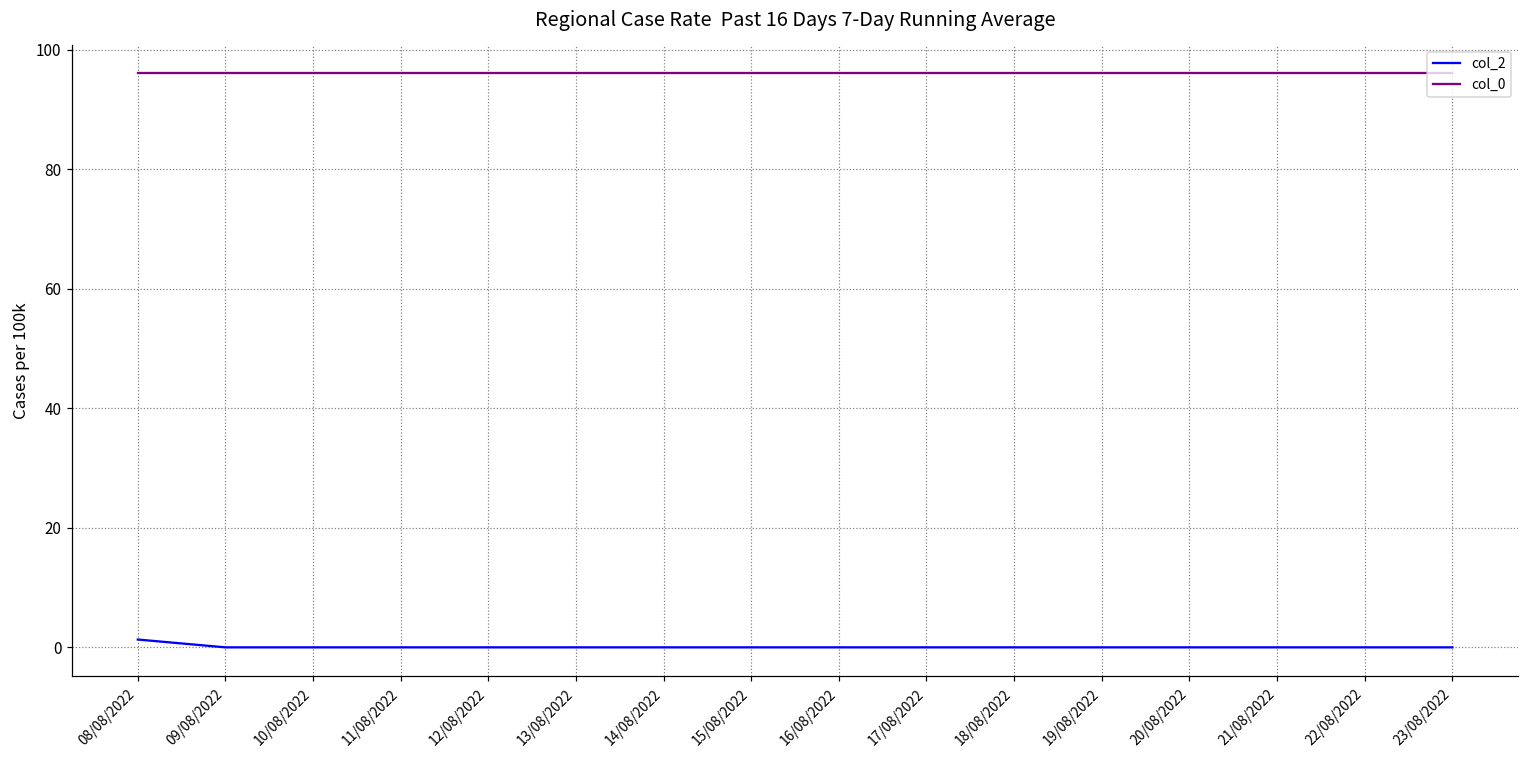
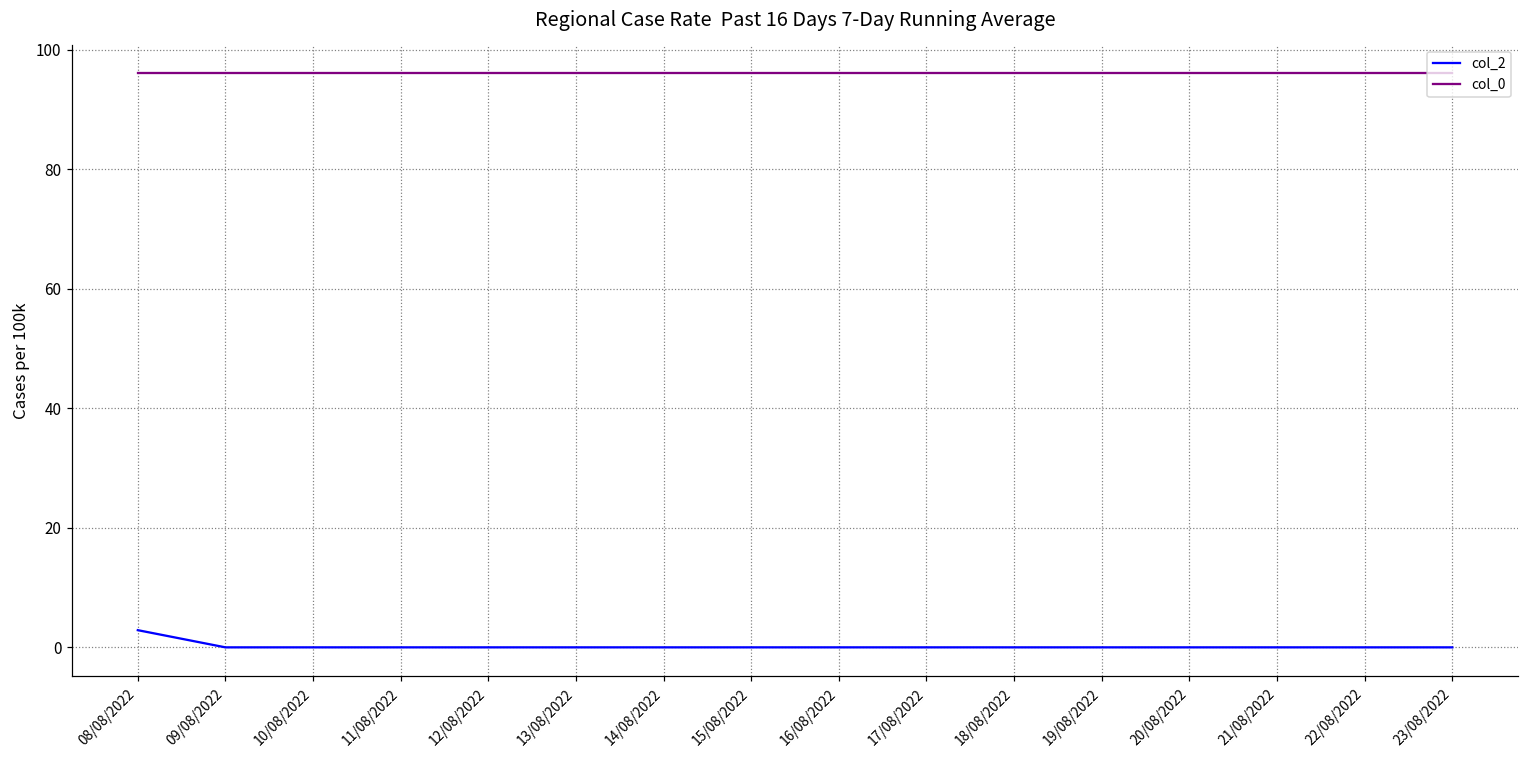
  {
    "col_2": {
-     "08/08/2022": 1,
+     "08/08/2022": 3,
      "09/08/2022": 0,
      "10/08/2022": 0,
      "11/08/2022": 0,
      "12/08/2022": 0,
      "13/08/2022": 0,
      "14/08/2022": 0,
      "15/08/2022": 0,
      "16/08/2022": 0,
      "17/08/2022": 0,
      "18/08/2022": 0,
      "19/08/2022": 0,
      "20/08/2022": 0,
      "21/08/2022": 0,
      "22/08/2022": 0,
      "23/08/2022": 0
    },
    "col_0": {
      "08/08/2022": 96,
      "09/08/2022": 96,
      "10/08/2022": 96,
      "11/08/2022": 96,
      "12/08/2022": 96,
      "13/08/2022": 96,
      "14/08/2022": 96,
      "15/08/2022": 96,
      "16/08/2022": 96,
      "17/08/2022": 96,
      "18/08/2022": 96,
      "19/08/2022": 96,
      "20/08/2022": 96,
      "21/08/2022": 96,
      "22/08/2022": 96
    }
  }
